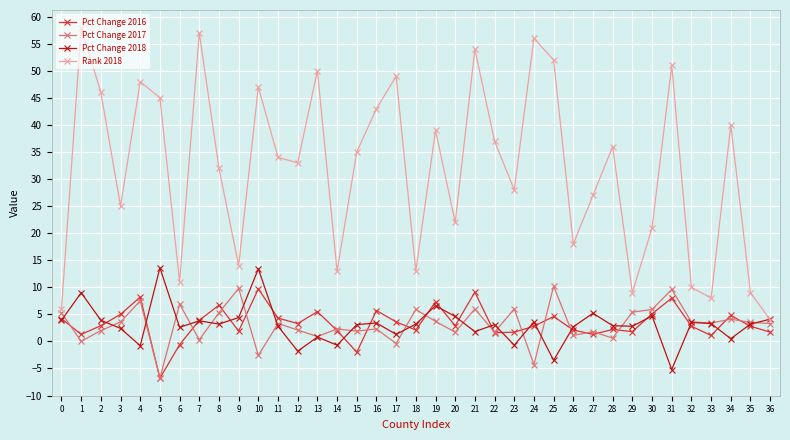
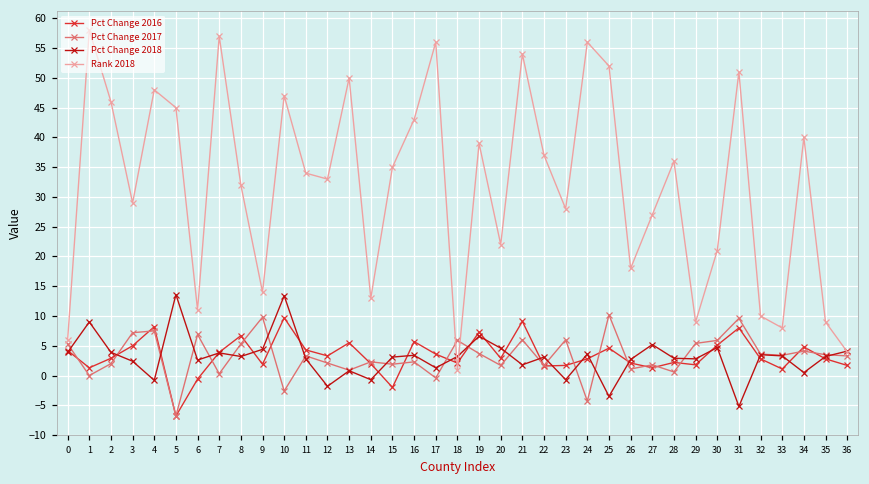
  {
    "Pct Change 2017": {
      "0": 5,
      "1": 0,
      "2": 2,
-     "3": 4,
+     "3": 7,
      "4": 8,
      "6": 7,
      "7": 0,
      "8": 5,
      "9": 10,
      "10": -3,
      "11": 3,
      "12": 2,
      "15": 2,
      "16": 2,
      "17": 0,
      "18": 6,
      "19": 4,
      "20": 2,
      "21": 6,
      "23": 6,
      "24": -4,
      "25": 10,
      "26": 1,
      "27": 2,
      "28": 1,
      "29": 5,
      "30": 6,
      "31": 10,
      "34": 4,
      "36": 3
    },
    "Rank 2018": {
      "0": 6,
      "2": 46,
-     "3": 25,
+     "3": 29,
      "4": 48,
      "5": 45,
      "6": 11,
      "7": 57,
      "8": 32,
      "9": 14,
      "10": 47,
      "11": 34,
      "12": 33,
      "13": 50,
      "14": 13,
      "15": 35,
      "16": 43,
-     "17": 49,
-     "18": 13,
+     "17": 56,
+     "18": 1,
      "19": 39,
      "20": 22,
      "21": 54,
      "22": 37,
      "23": 28,
      "24": 56,
      "25": 52,
      "26": 18,
      "27": 27,
      "28": 36,
      "29": 9,
      "30": 21,
      "31": 51,
      "32": 10,
      "33": 8,
      "34": 40,
      "35": 9
    }
  }
